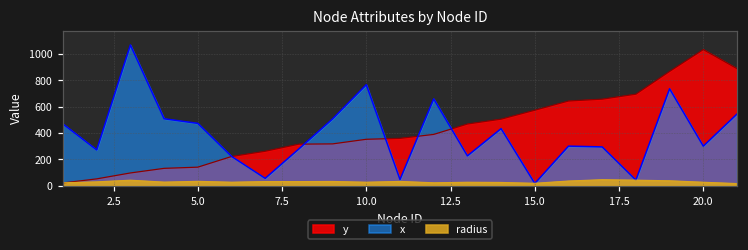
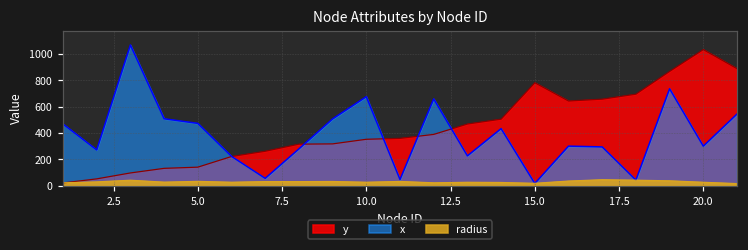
  {
    "y": {
      "5.0": 140,
      "10.0": 350,
-     "15.0": 570,
+     "15.0": 780,
      "20.0": 1030
    },
    "x": {
      "5.0": 470,
-     "10.0": 770,
+     "10.0": 680,
      "20.0": 300
    },
    "radius": {
      "5.0": 30,
      "10.0": 30,
      "20.0": 30
    }
  }
